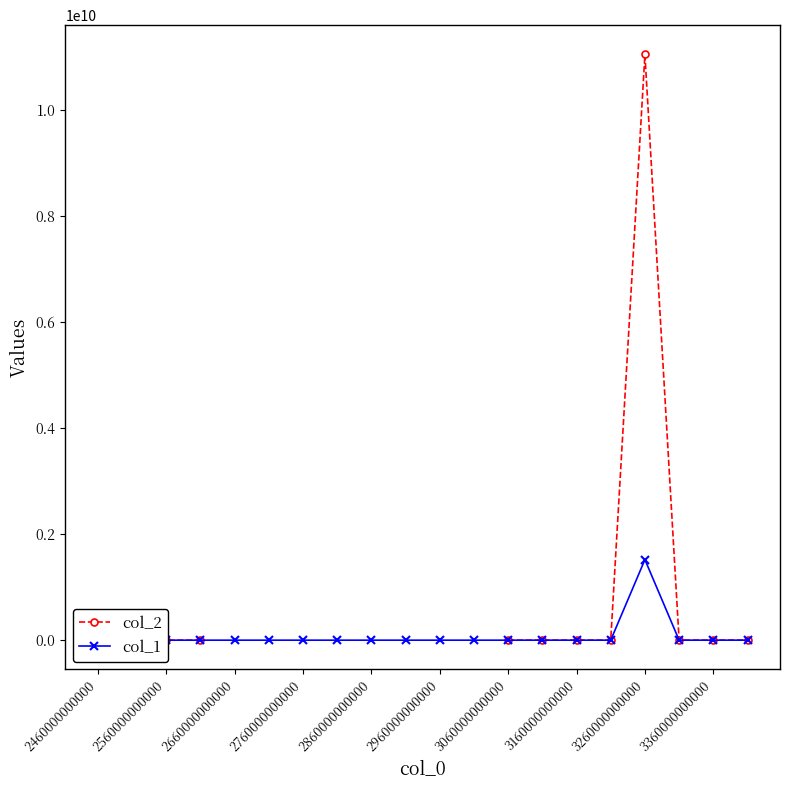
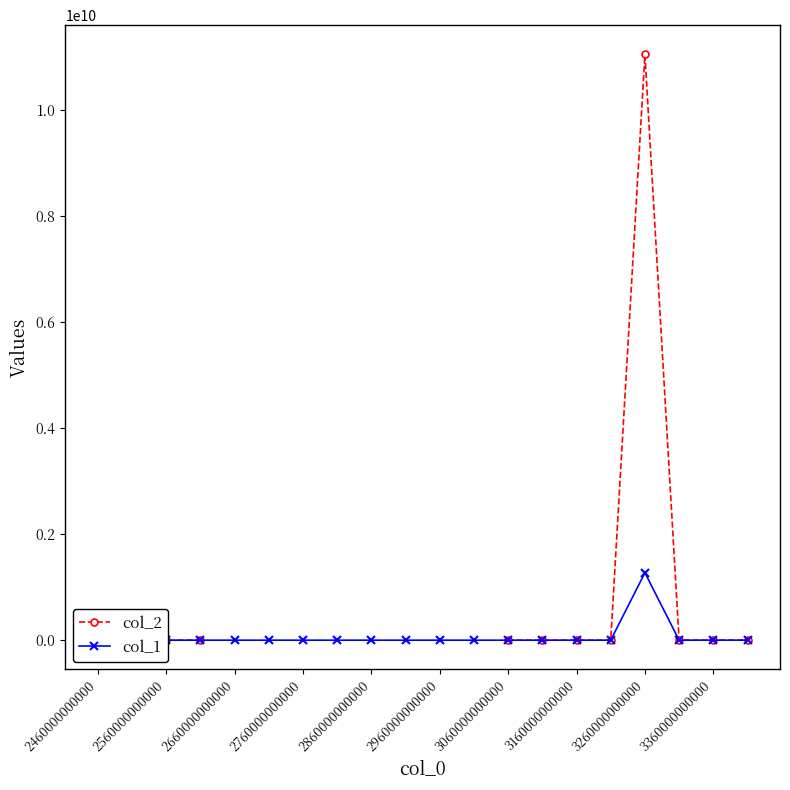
  {
    "col_2": {
      "3260000000000": 11100000000
    },
    "col_1": {
      "2660000000000": 0,
      "2760000000000": 0,
      "2860000000000": 0,
      "2960000000000": 0,
-     "3260000000000": 1500000000
+     "3260000000000": 1300000000
    }
  }
